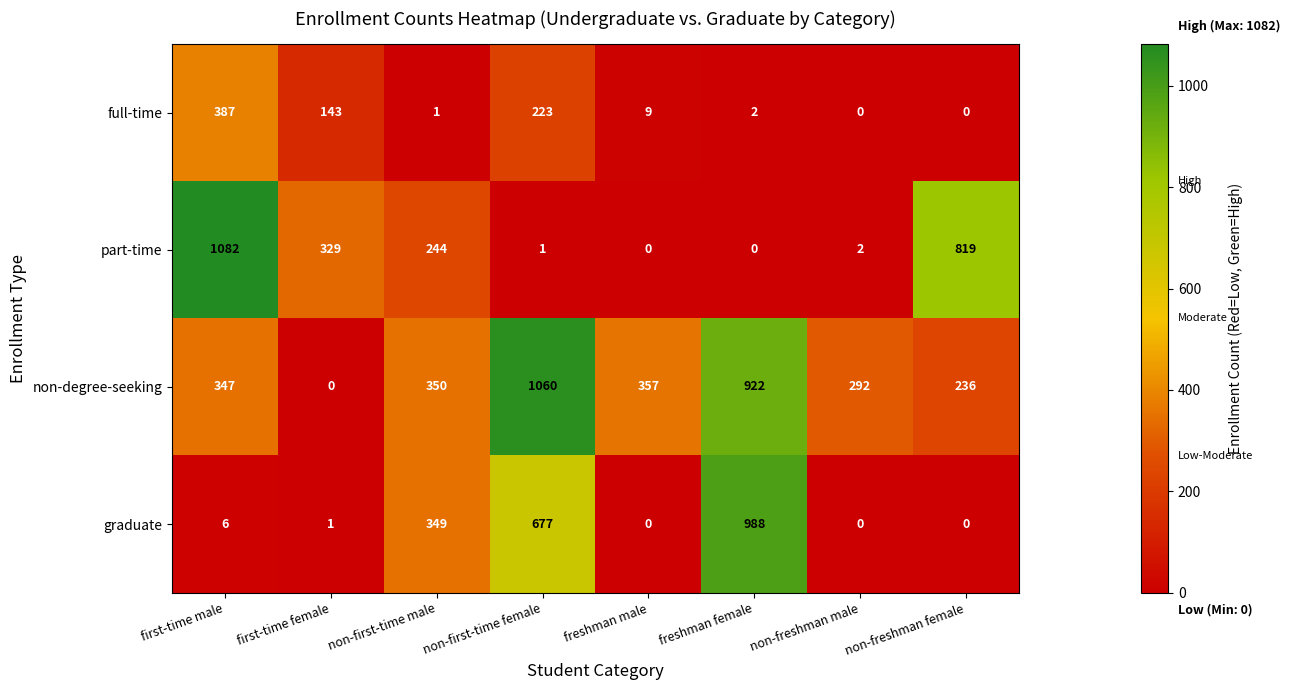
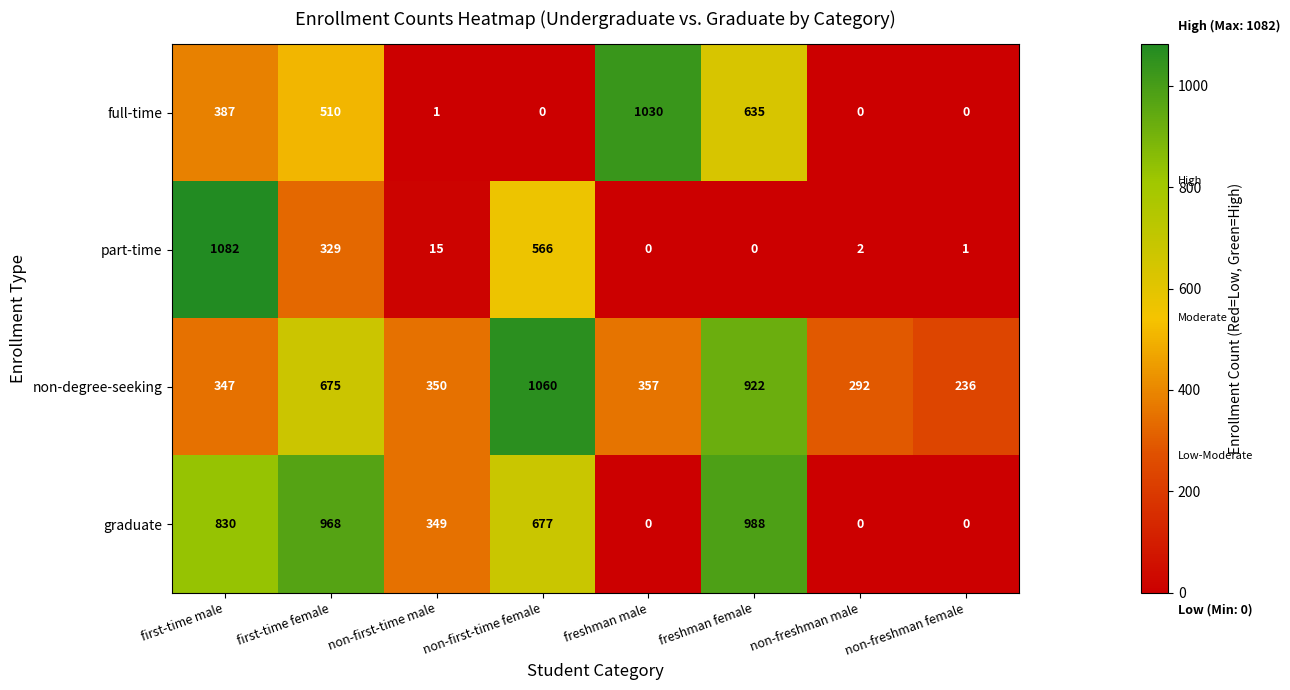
  {
    "full-time": {
      "first-time male": 387,
-     "first-time female": 143,
+     "first-time female": 510,
      "non-first-time male": 1,
-     "non-first-time female": 223,
-     "freshman male": 9,
-     "freshman female": 2,
+     "non-first-time female": 0,
+     "freshman male": 1030,
+     "freshman female": 635,
      "non-freshman male": 0,
      "non-freshman female": 0
    },
    "part-time": {
      "first-time male": 1082,
      "first-time female": 329,
-     "non-first-time male": 244,
-     "non-first-time female": 1,
+     "non-first-time male": 15,
+     "non-first-time female": 566,
      "freshman male": 0,
      "freshman female": 0,
      "non-freshman male": 2,
-     "non-freshman female": 819
+     "non-freshman female": 1
    },
    "non-degree-seeking": {
      "first-time male": 347,
-     "first-time female": 0,
+     "first-time female": 675,
      "non-first-time male": 350,
      "non-first-time female": 1060,
      "freshman male": 357,
      "freshman female": 922,
      "non-freshman male": 292,
      "non-freshman female": 236
    },
    "graduate": {
-     "first-time male": 6,
-     "first-time female": 1,
+     "first-time male": 830,
+     "first-time female": 968,
      "non-first-time male": 349,
      "non-first-time female": 677,
      "freshman male": 0,
      "freshman female": 988,
      "non-freshman male": 0,
      "non-freshman female": 0
    }
  }
